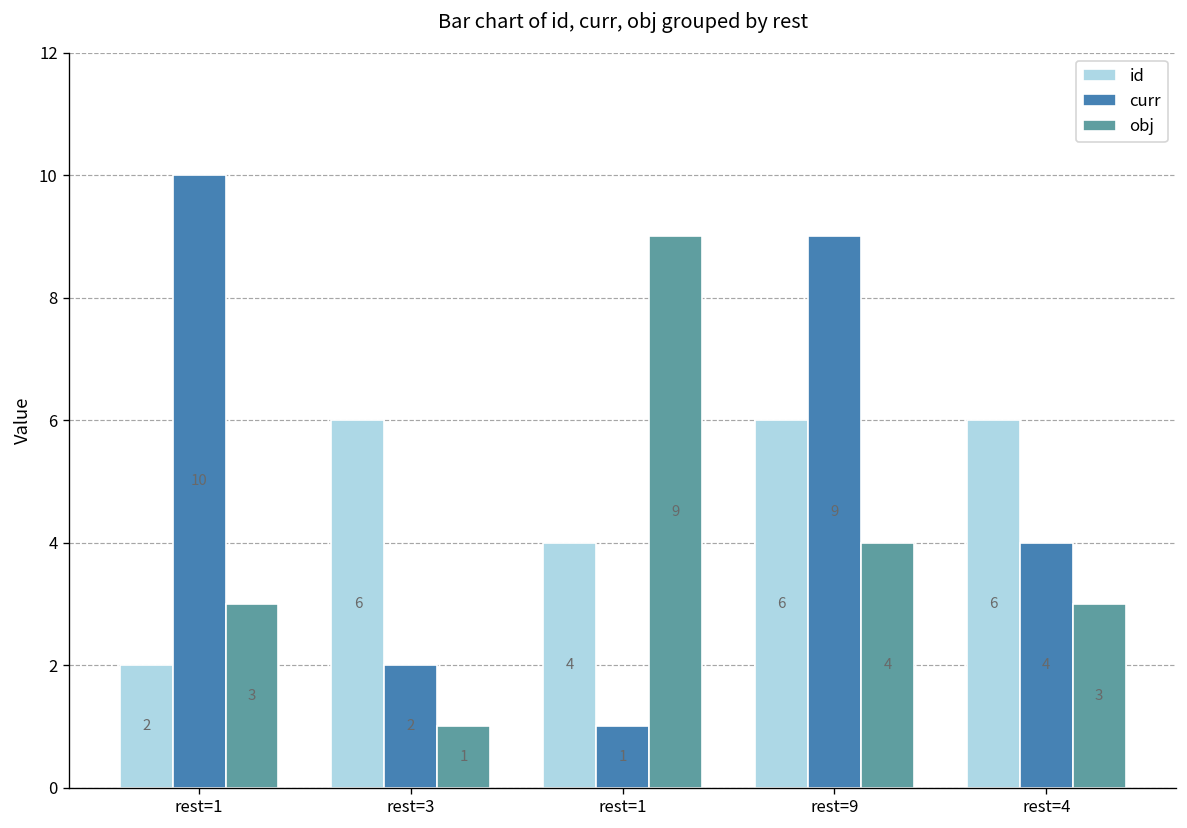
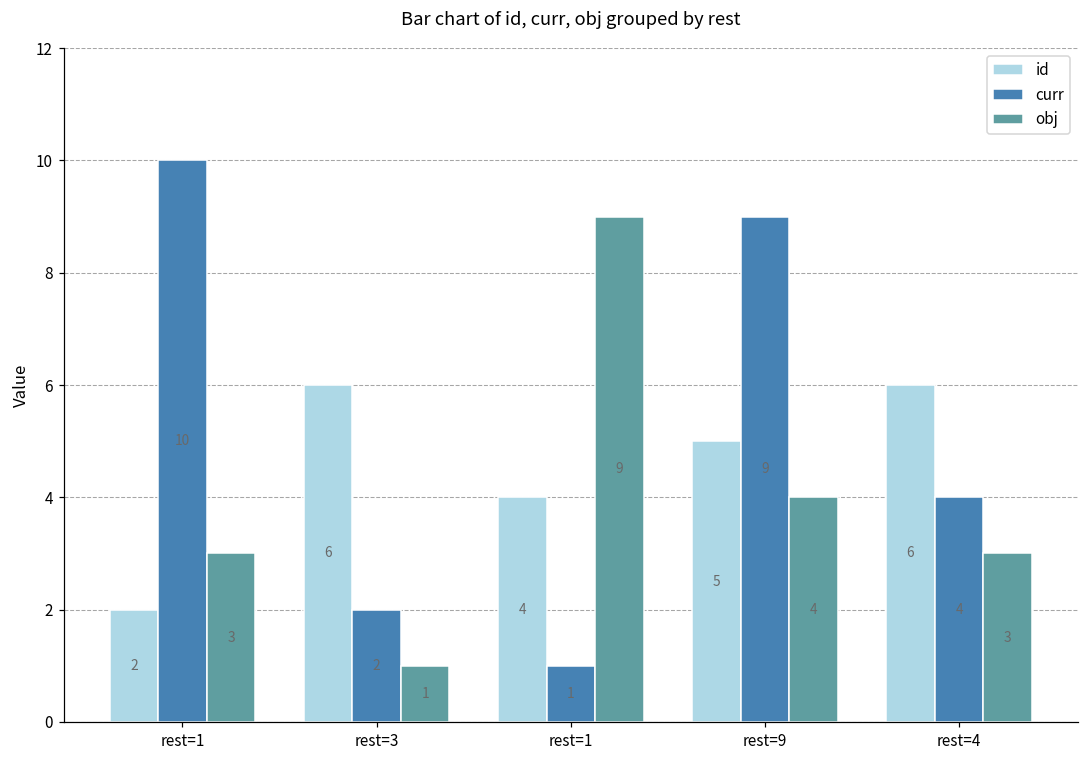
  {
    "id": {
      "rest=3": 6,
-     "rest=9": 6,
+     "rest=9": 5,
      "rest=4": 6
    }
  }
